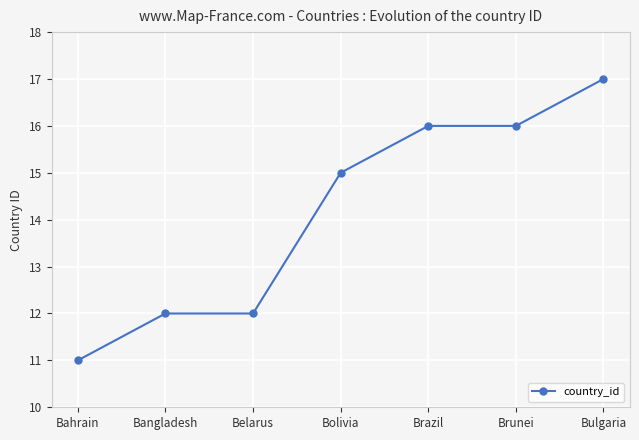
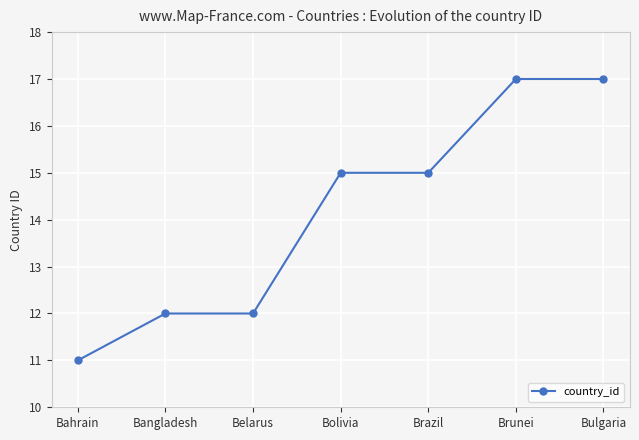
  {
    "Bahrain": 11,
    "Bangladesh": 12,
    "Belarus": 12,
    "Bolivia": 15,
-   "Brazil": 16,
-   "Brunei": 16,
+   "Brazil": 15,
+   "Brunei": 17,
    "Bulgaria": 17
  }
